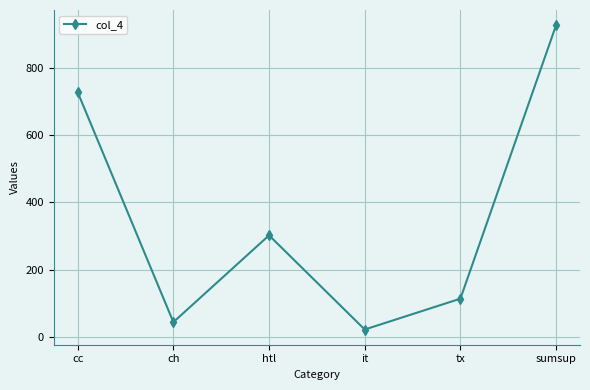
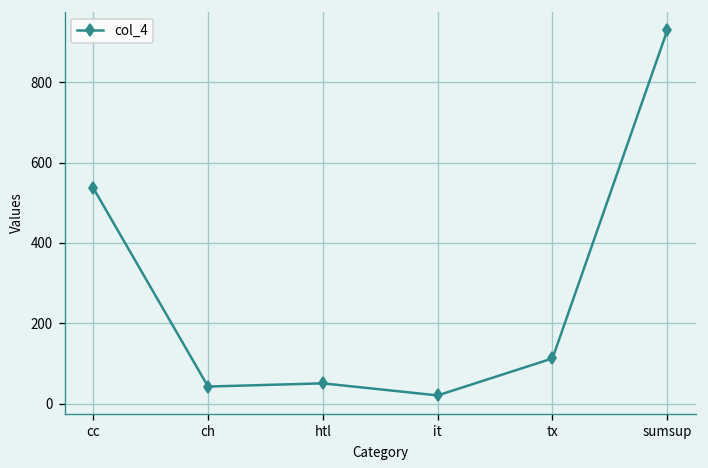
  {
-   "cc": 730,
+   "cc": 540,
    "ch": 40,
-   "htl": 300,
+   "htl": 50,
    "it": 20,
    "tx": 110,
    "sumsup": 930
  }
